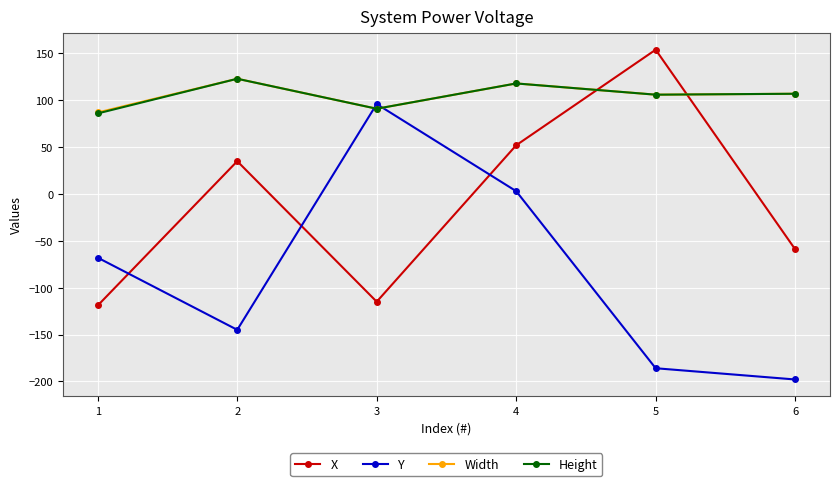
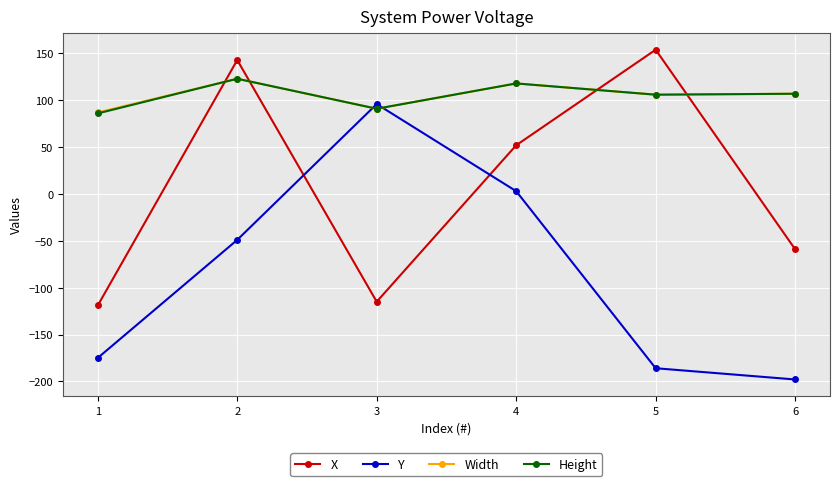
  {
    "X": {
      "1": -120,
-     "2": 40,
+     "2": 140,
      "3": -120,
      "4": 50,
      "5": 150,
      "6": -60
    },
    "Y": {
-     "1": -70,
-     "2": -150,
+     "1": -180,
+     "2": -50,
      "3": 100,
      "4": 0,
      "5": -190,
      "6": -200
    }
  }
